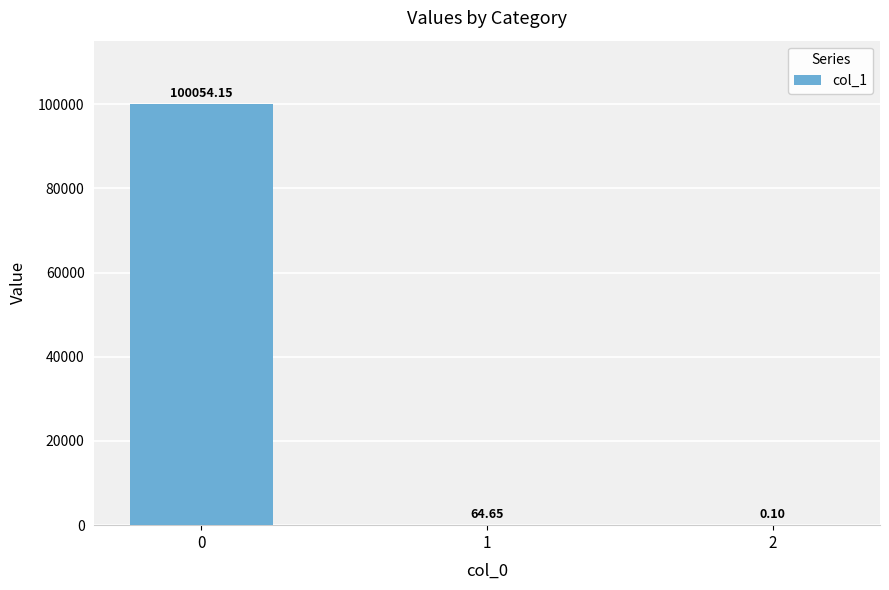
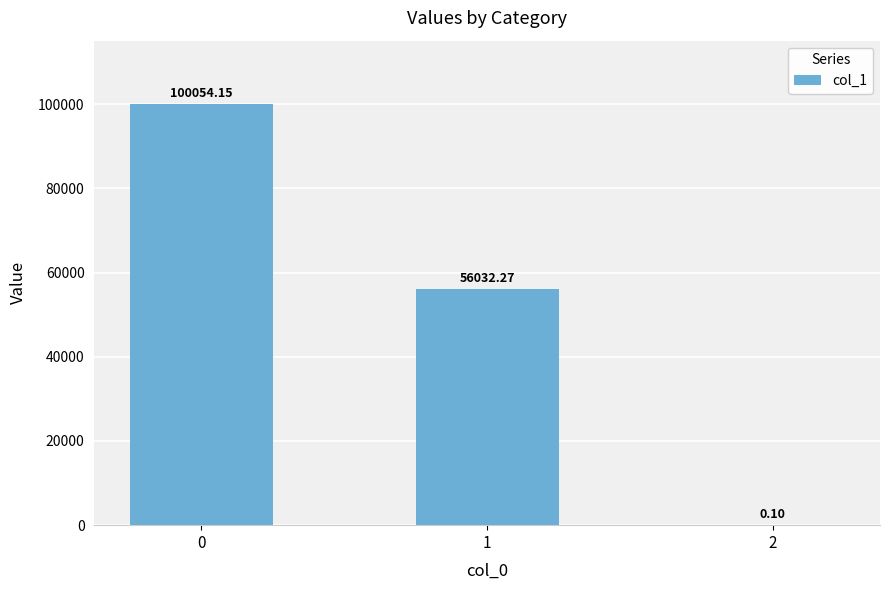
  {
    "0": 100054.15,
-   "1": 64.65,
+   "1": 56032.27,
    "2": 0.10
  }
